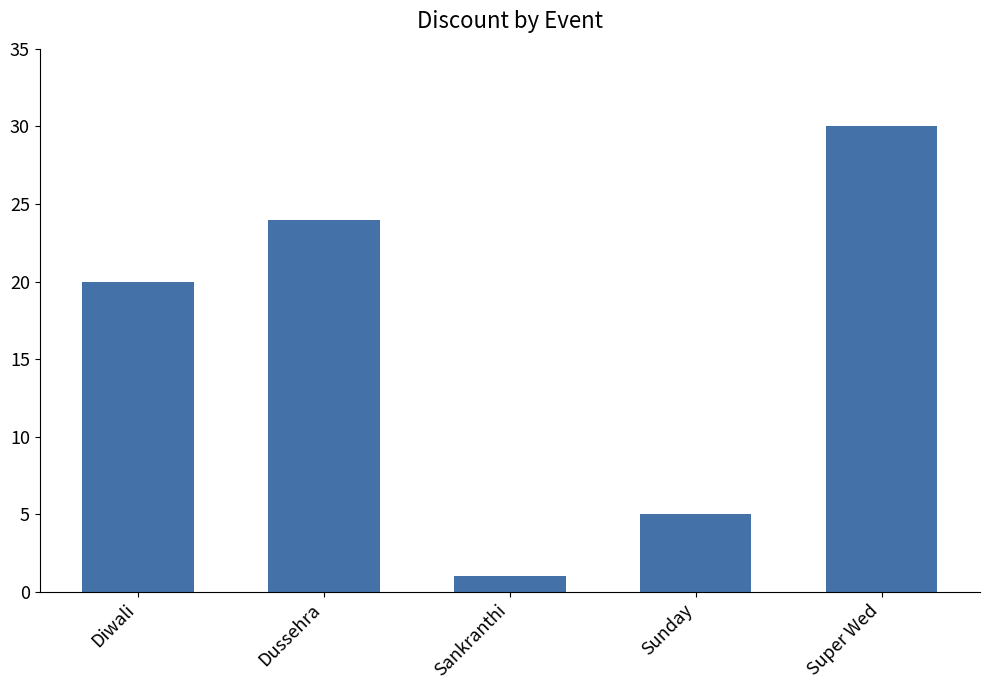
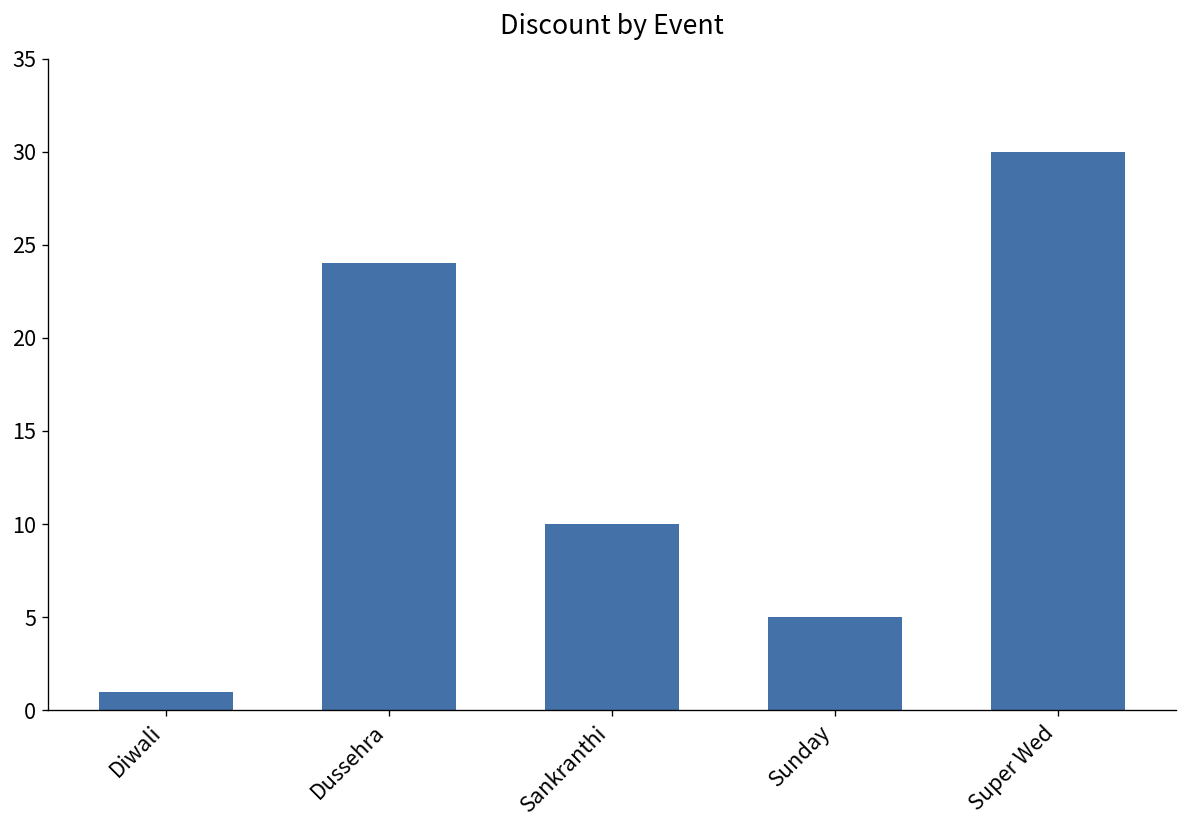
  {
-   "Diwali": 20,
+   "Diwali": 1,
    "Dussehra": 24,
-   "Sankranthi": 1,
+   "Sankranthi": 10,
    "Sunday": 5,
    "Super Wed": 30
  }
